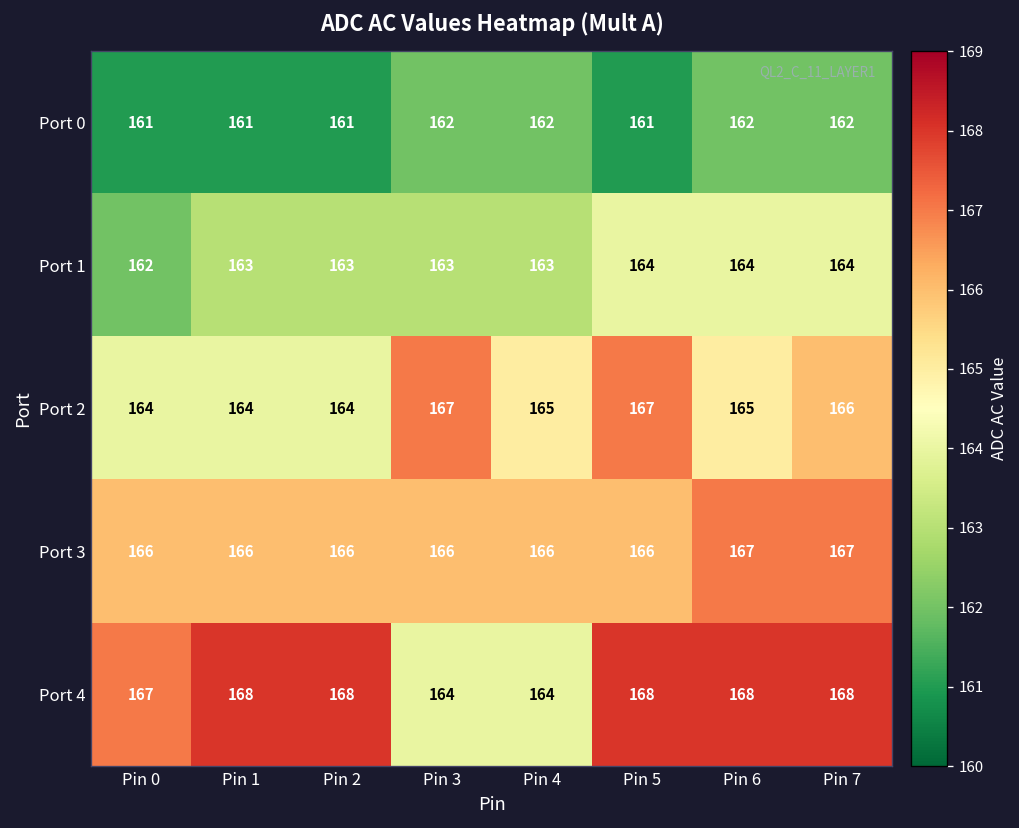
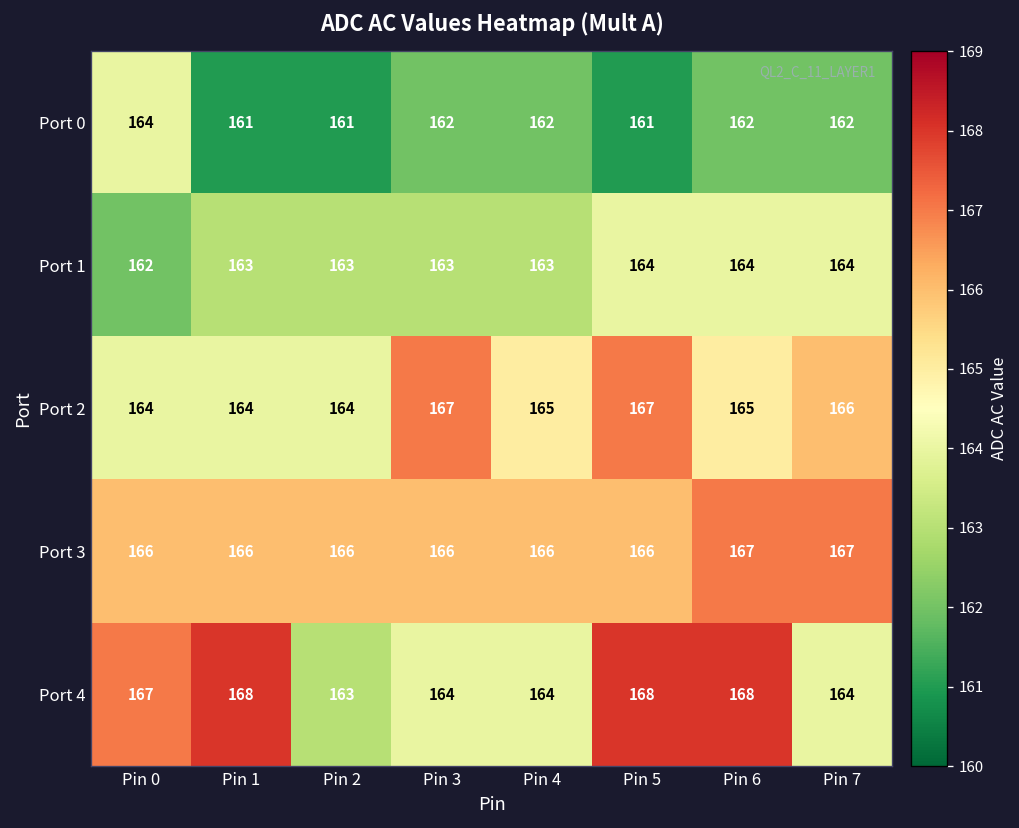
  {
    "Port 0": {
-     "Pin 0": 161,
+     "Pin 0": 164,
      "Pin 1": 161,
      "Pin 2": 161,
      "Pin 3": 162,
      "Pin 4": 162,
      "Pin 5": 161,
      "Pin 6": 162
    },
    "Port 1": {
      "Pin 0": 162,
      "Pin 1": 163,
      "Pin 2": 163,
      "Pin 3": 163,
      "Pin 4": 163,
      "Pin 5": 164,
      "Pin 6": 164,
      "Pin 7": 164
    },
    "Port 2": {
      "Pin 0": 164,
      "Pin 1": 164,
      "Pin 2": 164,
      "Pin 3": 167,
      "Pin 4": 165,
      "Pin 5": 167,
      "Pin 6": 165,
      "Pin 7": 166
    },
    "Port 3": {
      "Pin 0": 166,
      "Pin 1": 166,
      "Pin 2": 166,
      "Pin 3": 166,
      "Pin 4": 166,
      "Pin 5": 166,
      "Pin 6": 167,
      "Pin 7": 167
    },
    "Port 4": {
      "Pin 0": 167,
      "Pin 1": 168,
-     "Pin 2": 168,
+     "Pin 2": 163,
      "Pin 3": 164,
      "Pin 4": 164,
      "Pin 5": 168,
      "Pin 6": 168,
-     "Pin 7": 168
+     "Pin 7": 164
    }
  }
